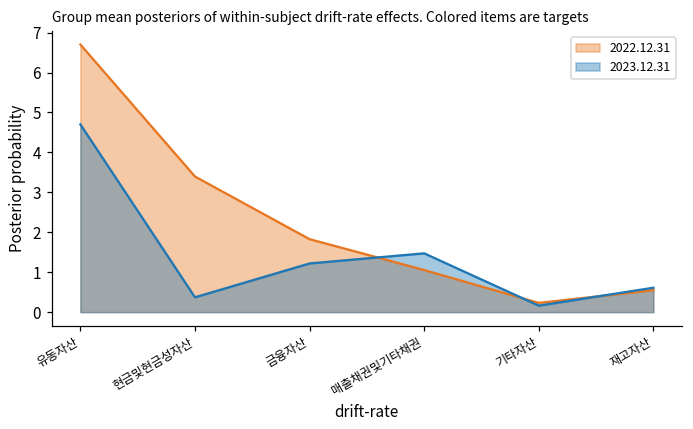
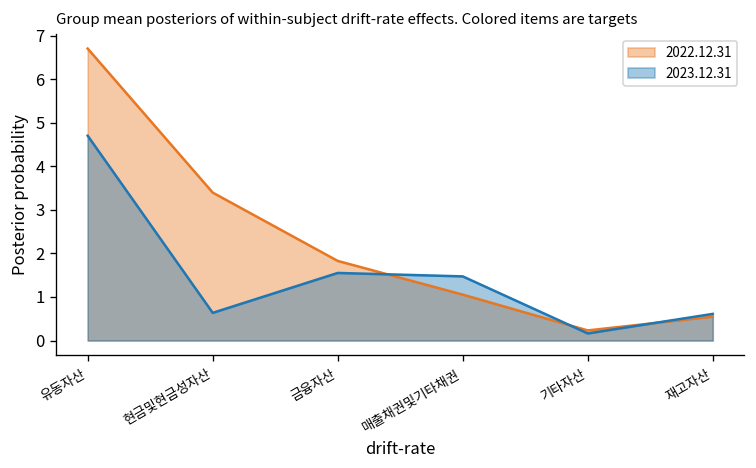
  {
    "2022.12.31": {
      "유동자산": 6.7,
      "현금및현금성자산": 3.4,
      "금융자산": 1.8,
      "매출채권및기타채권": 1.1
    },
    "2023.12.31": {
      "유동자산": 4.7,
-     "현금및현금성자산": 0.4,
-     "금융자산": 1.2,
+     "현금및현금성자산": 0.6,
+     "금융자산": 1.6,
      "매출채권및기타채권": 1.5
    }
  }
